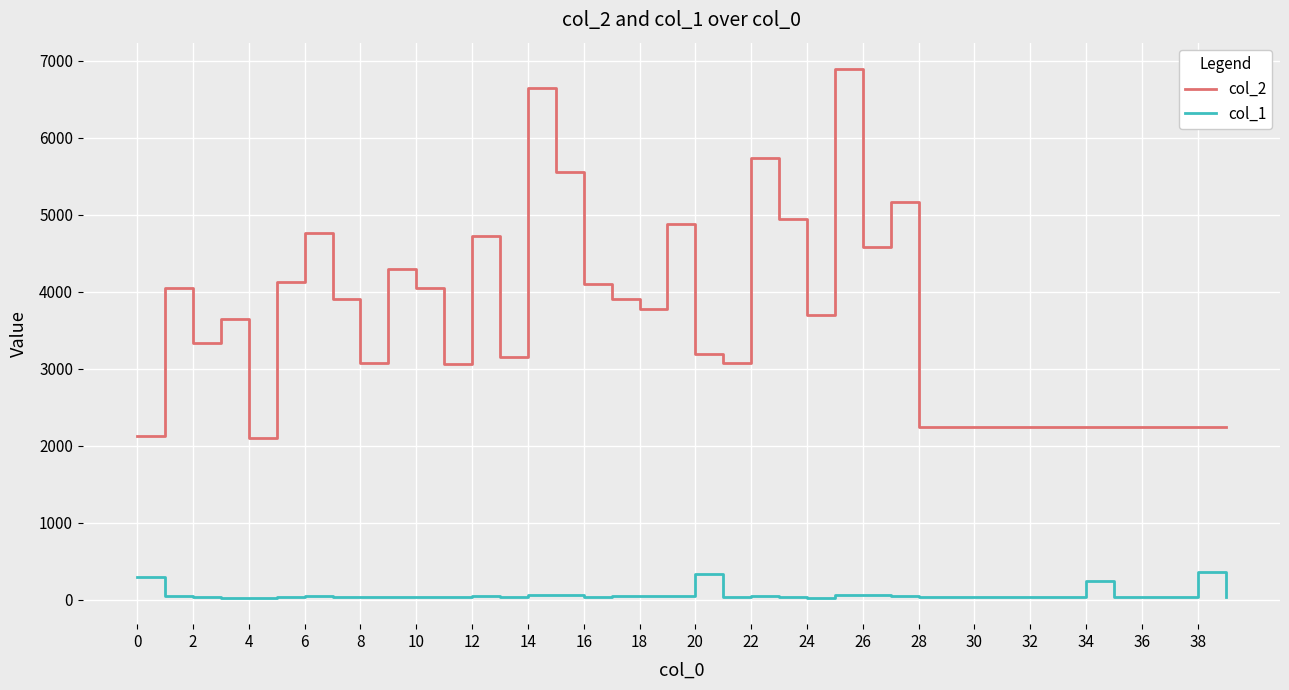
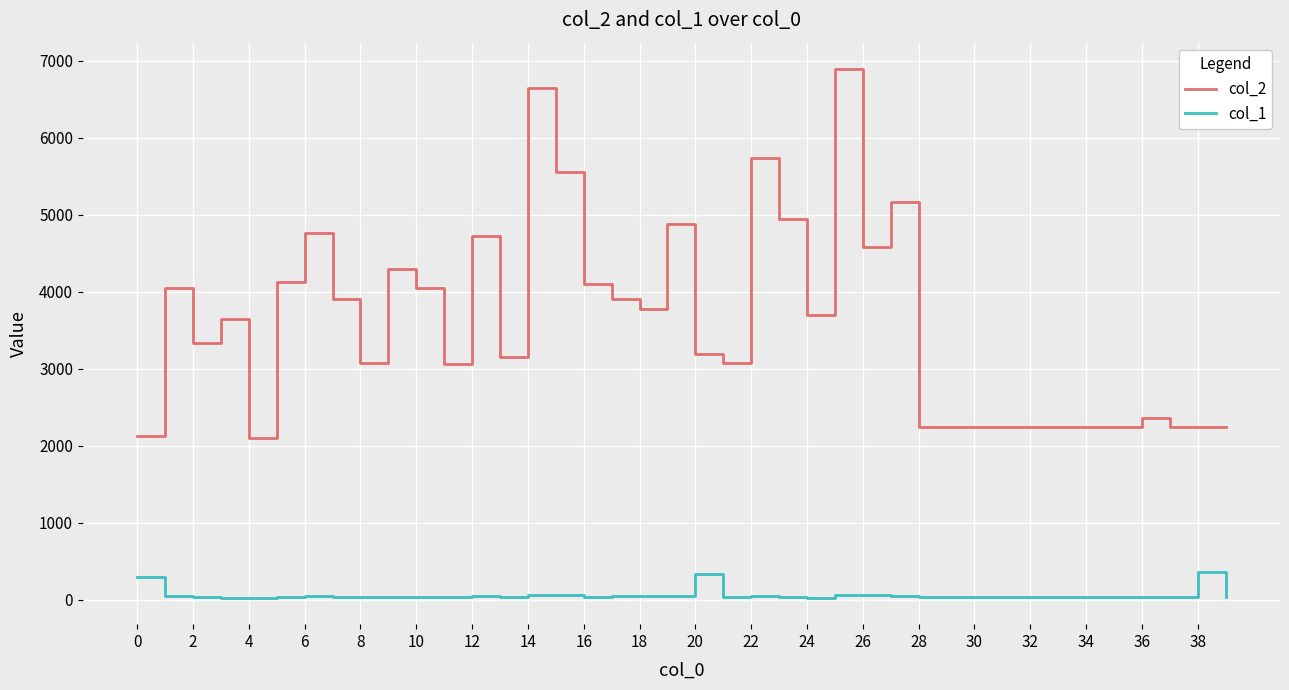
  {
    "col_2": {
      "0": 2100,
      "2": 3300,
      "4": 2100,
      "6": 4800,
      "8": 3100,
      "10": 4000,
      "12": 4700,
      "14": 6700,
      "16": 4100,
      "18": 3800,
      "20": 3200,
      "22": 5700,
      "24": 3700,
      "26": 4600,
      "28": 2200,
      "30": 2200,
      "32": 2200,
      "34": 2200,
-     "36": 2200,
+     "36": 2400,
      "38": 2200
    },
    "col_1": {
      "0": 300,
      "2": 0,
      "4": 0,
      "6": 0,
      "8": 0,
      "10": 0,
      "12": 100,
      "14": 100,
      "16": 0,
      "18": 0,
      "20": 300,
      "22": 100,
      "24": 0,
      "26": 100,
      "28": 0,
      "30": 0,
      "32": 0,
-     "34": 200,
+     "34": 0,
      "36": 0,
      "38": 400
    }
  }
